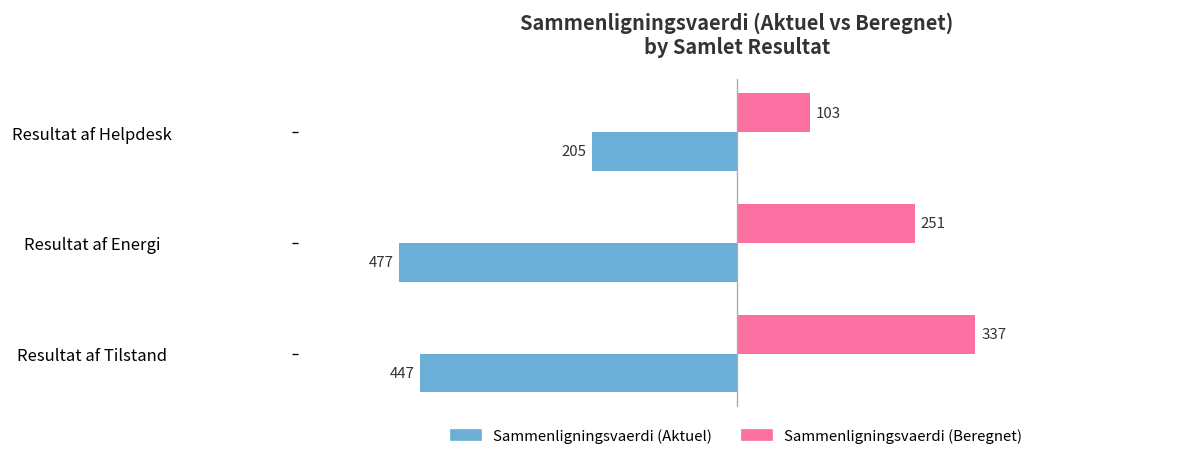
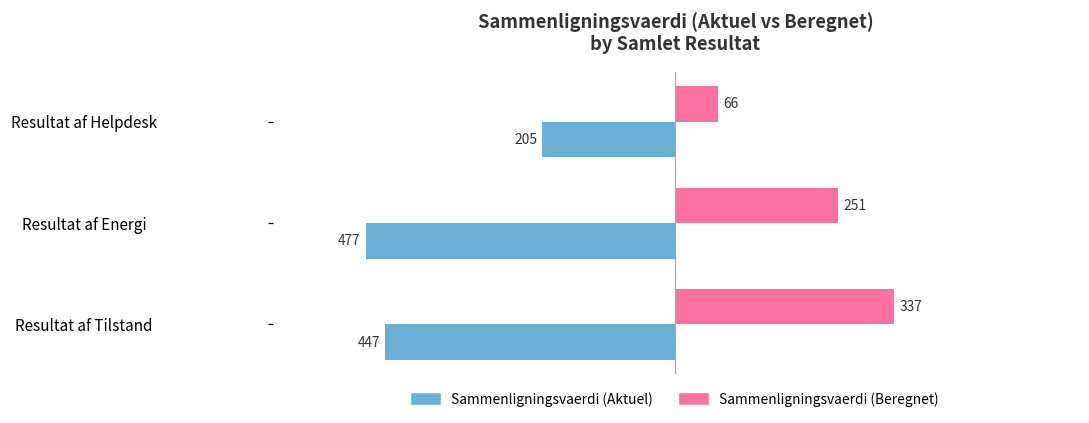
  {
    "Sammenligningsvaerdi (Beregnet)": {
-     "Resultat af Helpdesk": 103,
+     "Resultat af Helpdesk": 66,
      "Resultat af Energi": 251,
      "Resultat af Tilstand": 337
    }
  }
